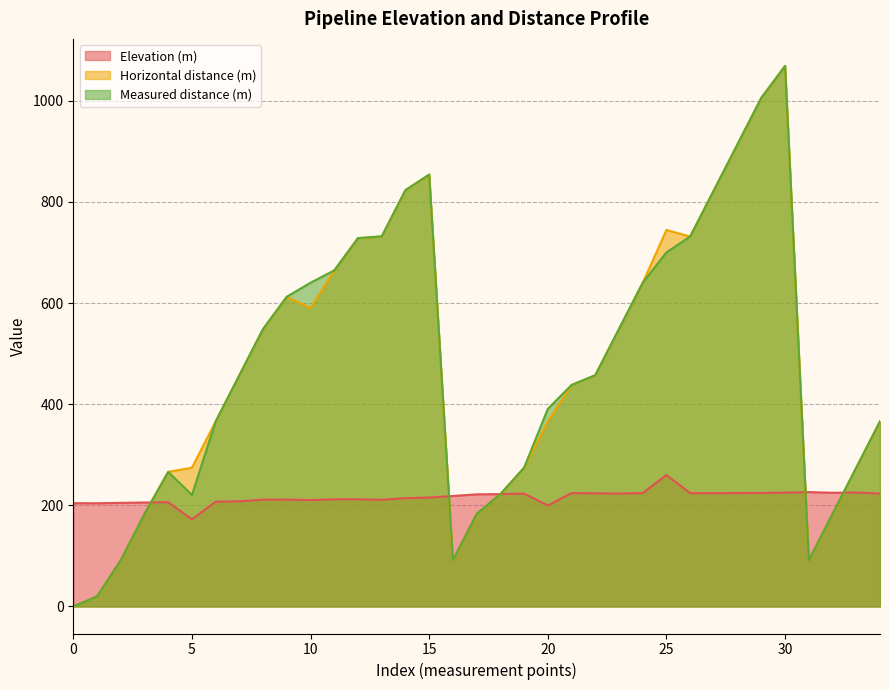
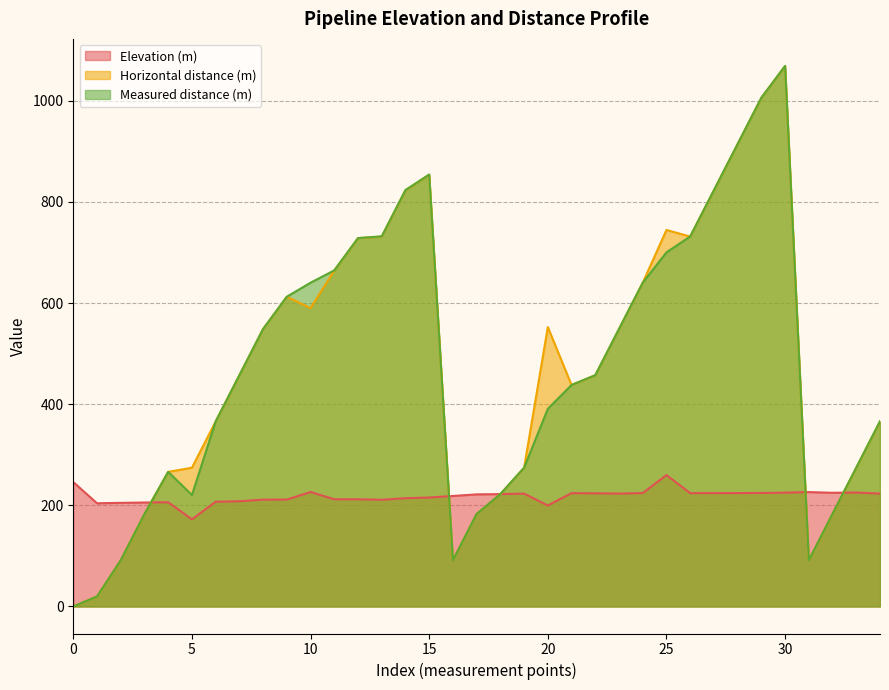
  {
    "Elevation (m)": {
-     "0": 200,
+     "0": 250,
      "5": 170,
-     "10": 210,
+     "10": 230,
      "15": 220,
      "20": 200,
      "25": 260,
      "30": 230
    },
    "Horizontal distance (m)": {
      "5": 270,
      "10": 590,
-     "20": 370,
+     "20": 550,
      "25": 740
    },
    "Measured distance (m)": {
      "5": 220,
      "10": 640,
      "20": 390,
      "25": 700
    }
  }
